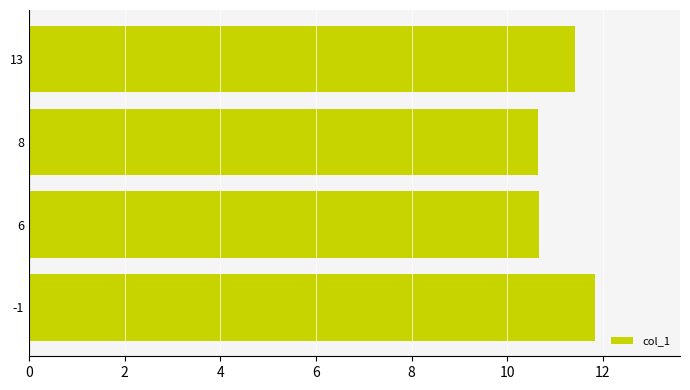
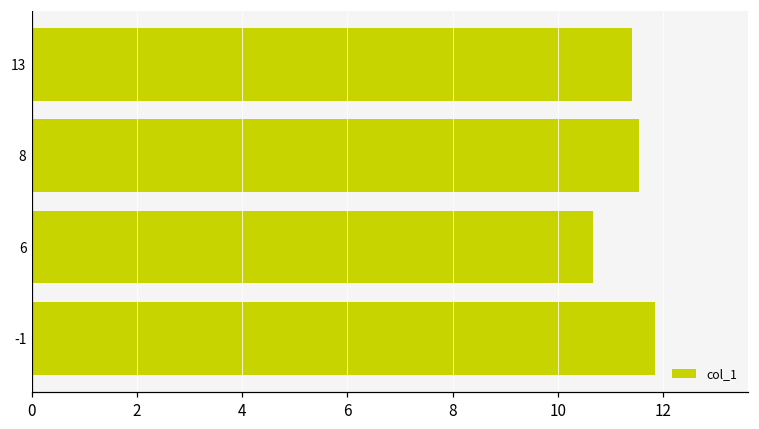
  {
    "13": 11.4,
-   "8": 10.7,
+   "8": 11.5,
    "6": 10.7,
    "-1": 11.8
  }
